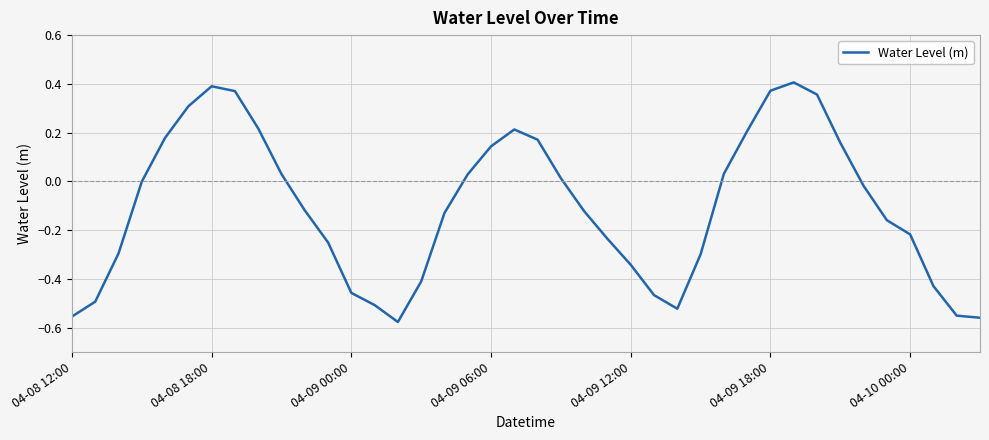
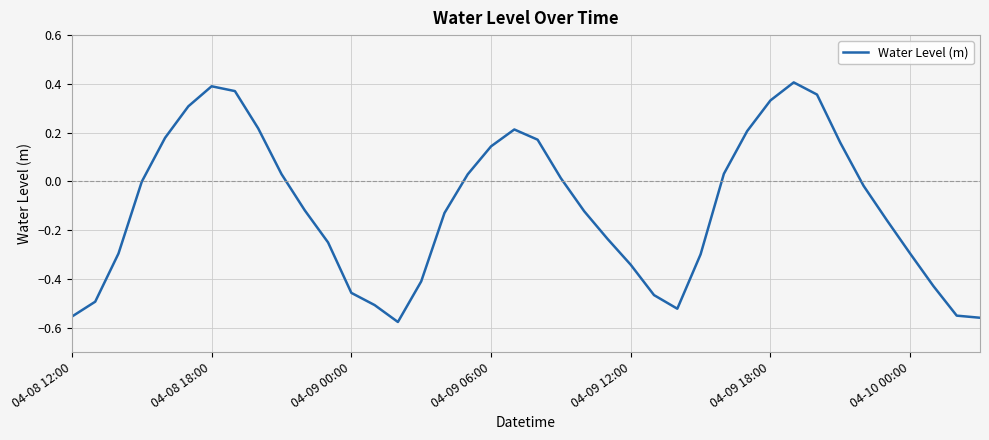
  {
    "04-08 12:00": -0.55,
    "04-08 18:00": 0.39,
    "04-09 00:00": -0.46,
    "04-09 06:00": 0.14,
    "04-09 12:00": -0.34,
-   "04-09 18:00": 0.37,
-   "04-10 00:00": -0.22
+   "04-09 18:00": 0.33,
+   "04-10 00:00": -0.30
  }
